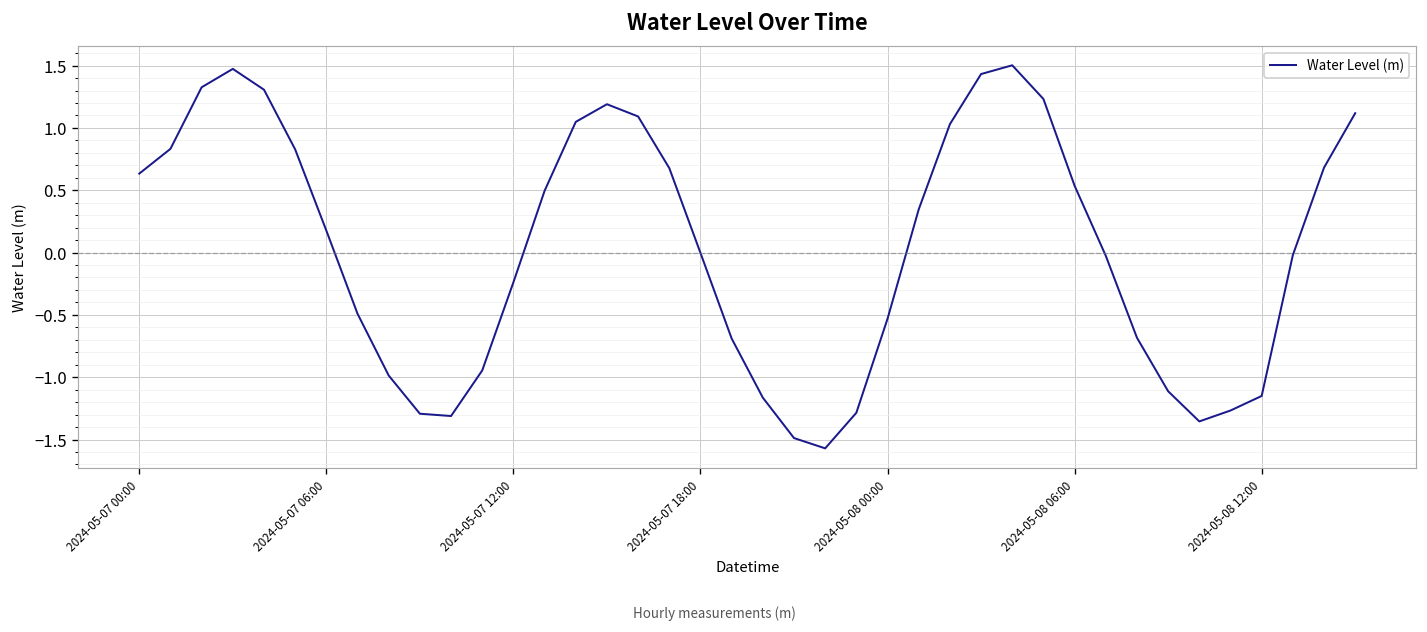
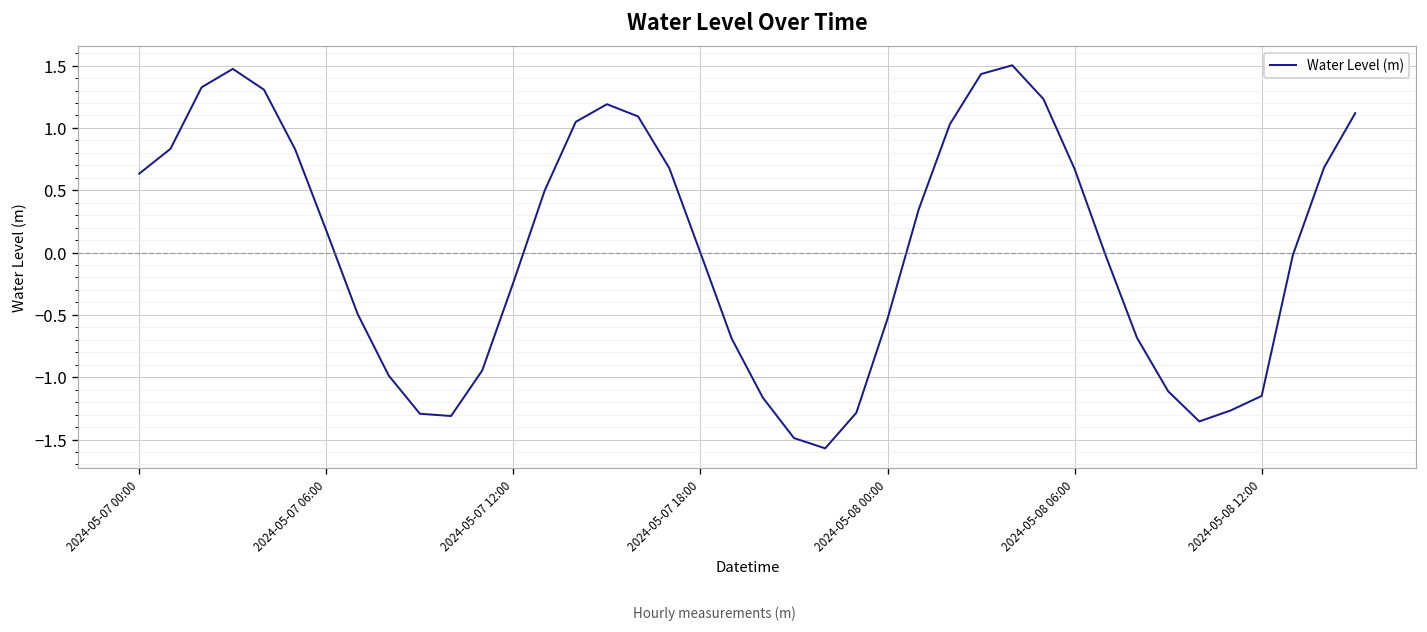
  {
    "2024-05-07 00:00": 0.63,
    "2024-05-07 06:00": 0.18,
    "2024-05-07 12:00": -0.24,
    "2024-05-07 18:00": 0.00,
    "2024-05-08 00:00": -0.53,
-   "2024-05-08 06:00": 0.54,
+   "2024-05-08 06:00": 0.67,
    "2024-05-08 12:00": -1.15
  }
